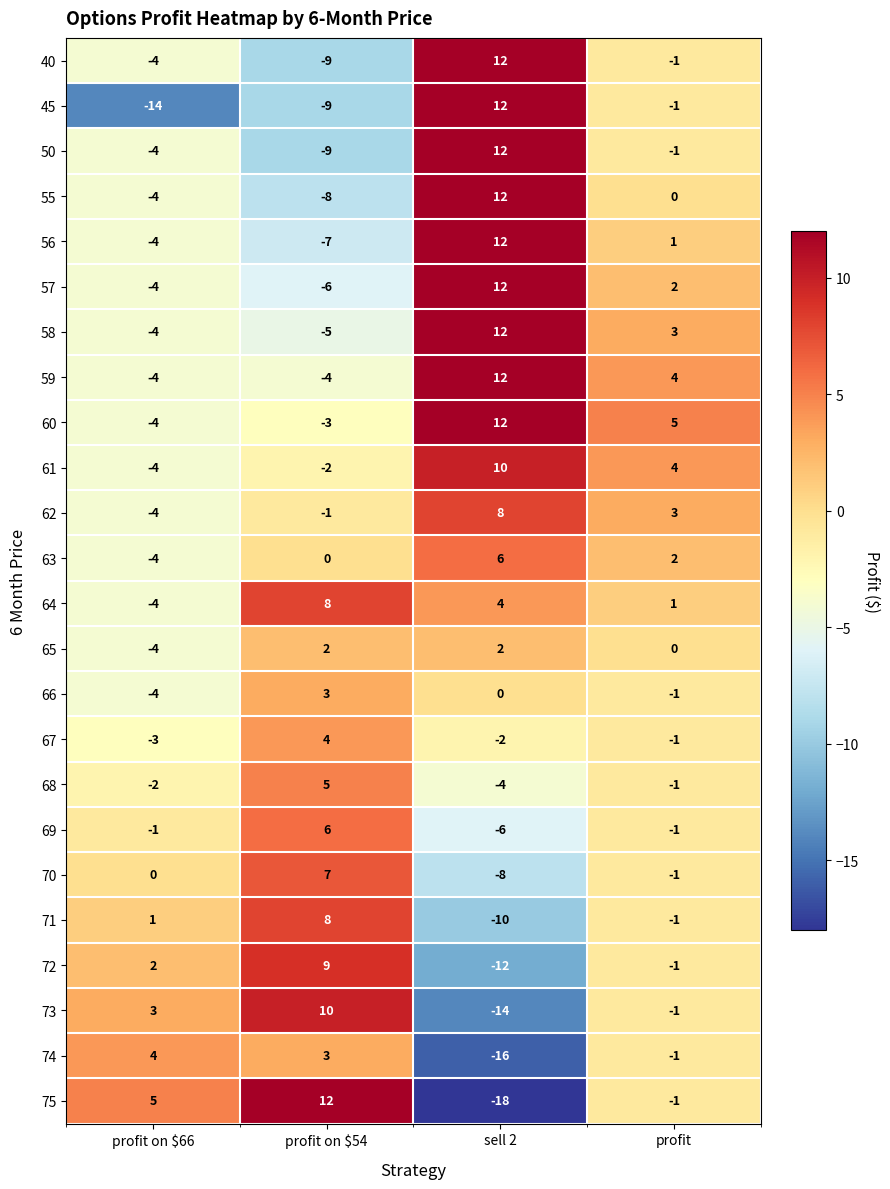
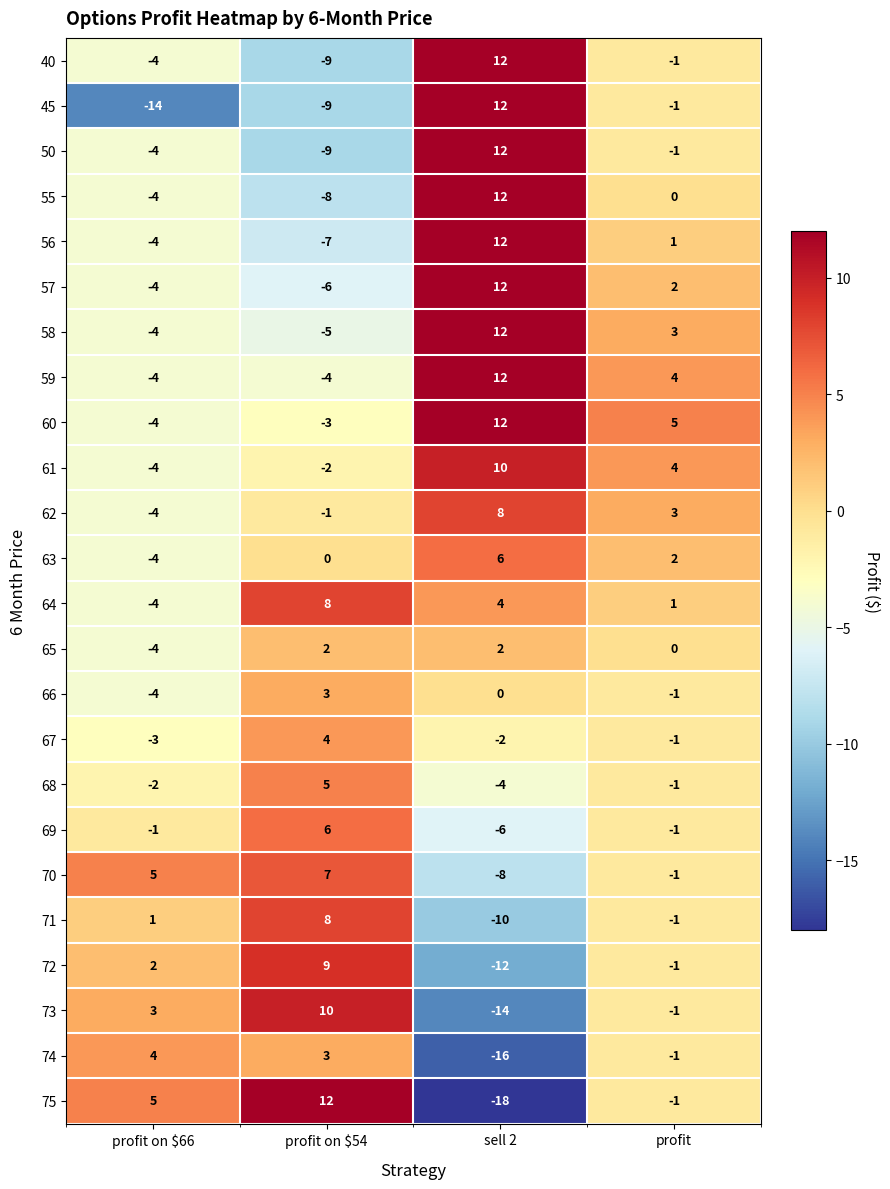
  {
    "40": {
      "profit on $66": -4,
      "profit on $54": -9,
      "sell 2": 12,
      "profit": -1
    },
    "45": {
      "profit on $66": -14,
      "profit on $54": -9,
      "sell 2": 12,
      "profit": -1
    },
    "50": {
      "profit on $66": -4,
      "profit on $54": -9,
      "sell 2": 12,
      "profit": -1
    },
    "55": {
      "profit on $66": -4,
      "profit on $54": -8,
      "sell 2": 12,
      "profit": 0
    },
    "56": {
      "profit on $66": -4,
      "profit on $54": -7,
      "sell 2": 12,
      "profit": 1
    },
    "57": {
      "profit on $66": -4,
      "profit on $54": -6,
      "sell 2": 12,
      "profit": 2
    },
    "58": {
      "profit on $66": -4,
      "profit on $54": -5,
      "sell 2": 12,
      "profit": 3
    },
    "59": {
      "profit on $66": -4,
      "profit on $54": -4,
      "sell 2": 12,
      "profit": 4
    },
    "60": {
      "profit on $66": -4,
      "profit on $54": -3,
      "sell 2": 12,
      "profit": 5
    },
    "61": {
      "profit on $66": -4,
      "profit on $54": -2,
      "sell 2": 10,
      "profit": 4
    },
    "62": {
      "profit on $66": -4,
      "profit on $54": -1,
      "sell 2": 8,
      "profit": 3
    },
    "63": {
      "profit on $66": -4,
      "profit on $54": 0,
      "sell 2": 6,
      "profit": 2
    },
    "64": {
      "profit on $66": -4,
      "profit on $54": 8,
      "sell 2": 4,
      "profit": 1
    },
    "65": {
      "profit on $66": -4,
      "profit on $54": 2,
      "sell 2": 2,
      "profit": 0
    },
    "66": {
      "profit on $66": -4,
      "profit on $54": 3,
      "sell 2": 0,
      "profit": -1
    },
    "67": {
      "profit on $66": -3,
      "profit on $54": 4,
      "sell 2": -2,
      "profit": -1
    },
    "68": {
      "profit on $66": -2,
      "profit on $54": 5,
      "sell 2": -4,
      "profit": -1
    },
    "69": {
      "profit on $66": -1,
      "profit on $54": 6,
      "sell 2": -6,
      "profit": -1
    },
    "70": {
-     "profit on $66": 0,
+     "profit on $66": 5,
      "profit on $54": 7,
      "sell 2": -8,
      "profit": -1
    },
    "71": {
      "profit on $66": 1,
      "profit on $54": 8,
      "sell 2": -10,
      "profit": -1
    },
    "72": {
      "profit on $66": 2,
      "profit on $54": 9,
      "sell 2": -12,
      "profit": -1
    },
    "73": {
      "profit on $66": 3,
      "profit on $54": 10,
      "sell 2": -14,
      "profit": -1
    },
    "74": {
      "profit on $66": 4,
      "profit on $54": 3,
      "sell 2": -16,
      "profit": -1
    },
    "75": {
      "profit on $66": 5,
      "profit on $54": 12,
      "sell 2": -18,
      "profit": -1
    }
  }
